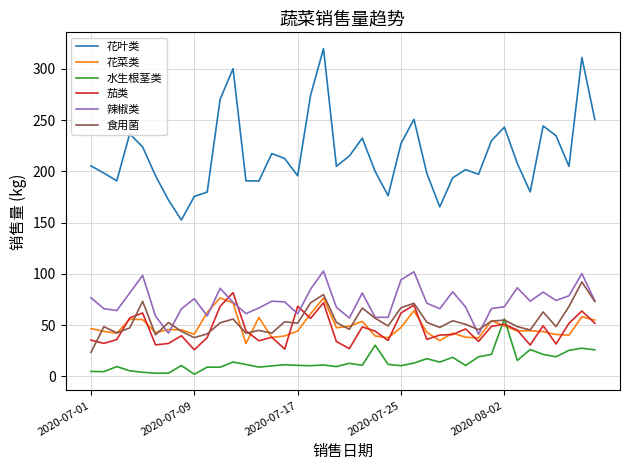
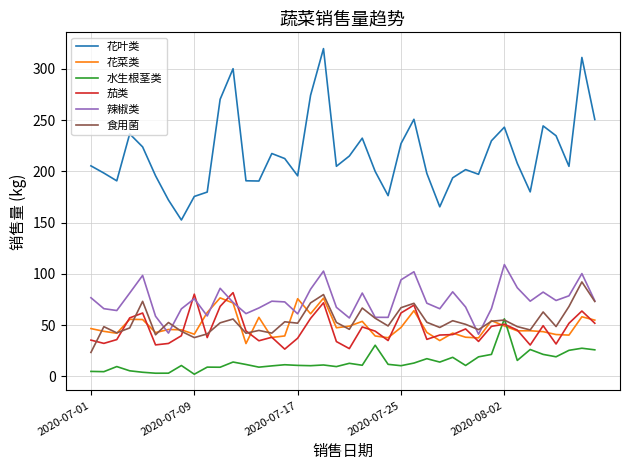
  {
    "花叶类": {
      "2020-07-01": 205,
      "2020-07-09": 176,
      "2020-07-17": 196,
      "2020-07-25": 227,
      "2020-08-02": 243
    },
    "花菜类": {
      "2020-07-01": 47,
      "2020-07-09": 41,
-     "2020-07-17": 44,
+     "2020-07-17": 76,
      "2020-07-25": 48
    },
    "水生根茎类": {
      "2020-07-01": 5,
      "2020-07-09": 2,
      "2020-07-17": 11,
      "2020-07-25": 10
    },
    "茄类": {
      "2020-07-01": 35,
-     "2020-07-09": 26,
-     "2020-07-17": 68,
+     "2020-07-09": 80,
+     "2020-07-17": 37,
      "2020-07-25": 62
    },
    "辣椒类": {
      "2020-07-01": 77,
      "2020-07-09": 76,
      "2020-07-17": 61,
      "2020-07-25": 94,
-     "2020-08-02": 68
+     "2020-08-02": 109
    },
    "食用菌": {
      "2020-07-01": 23,
      "2020-07-09": 38,
      "2020-07-17": 52,
      "2020-07-25": 67
    }
  }
